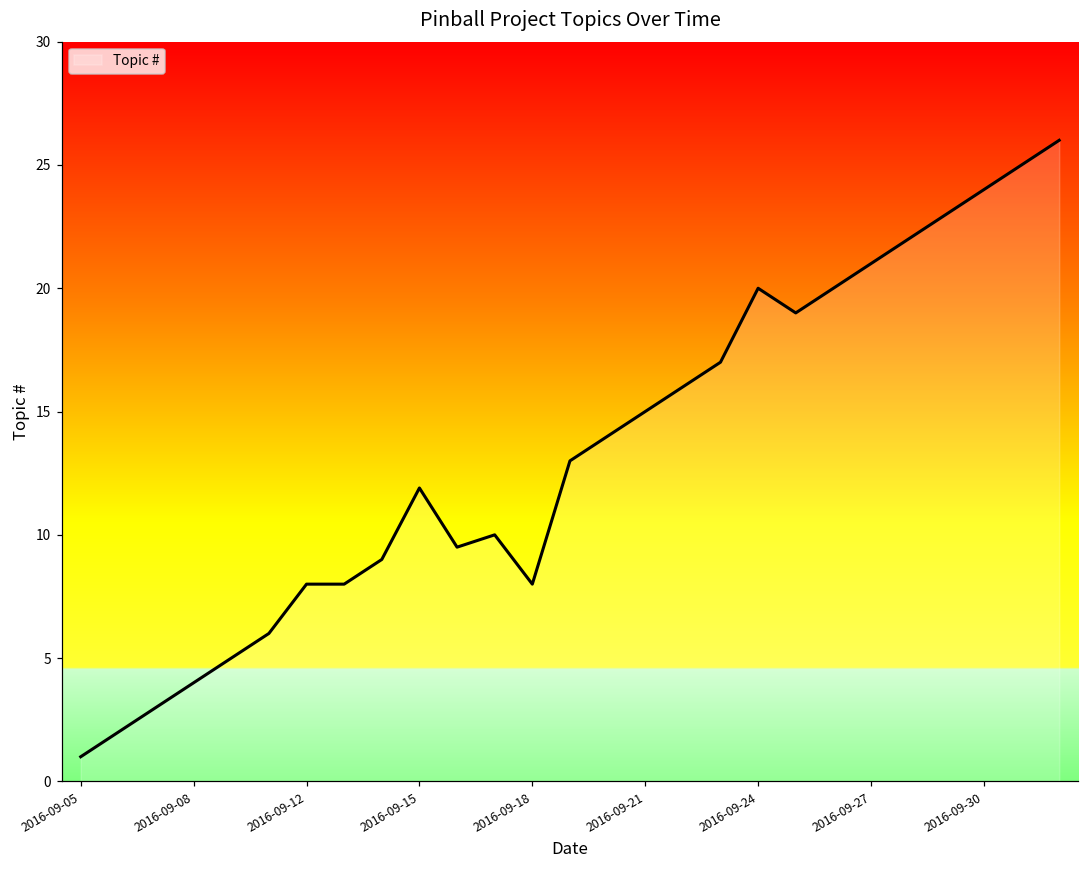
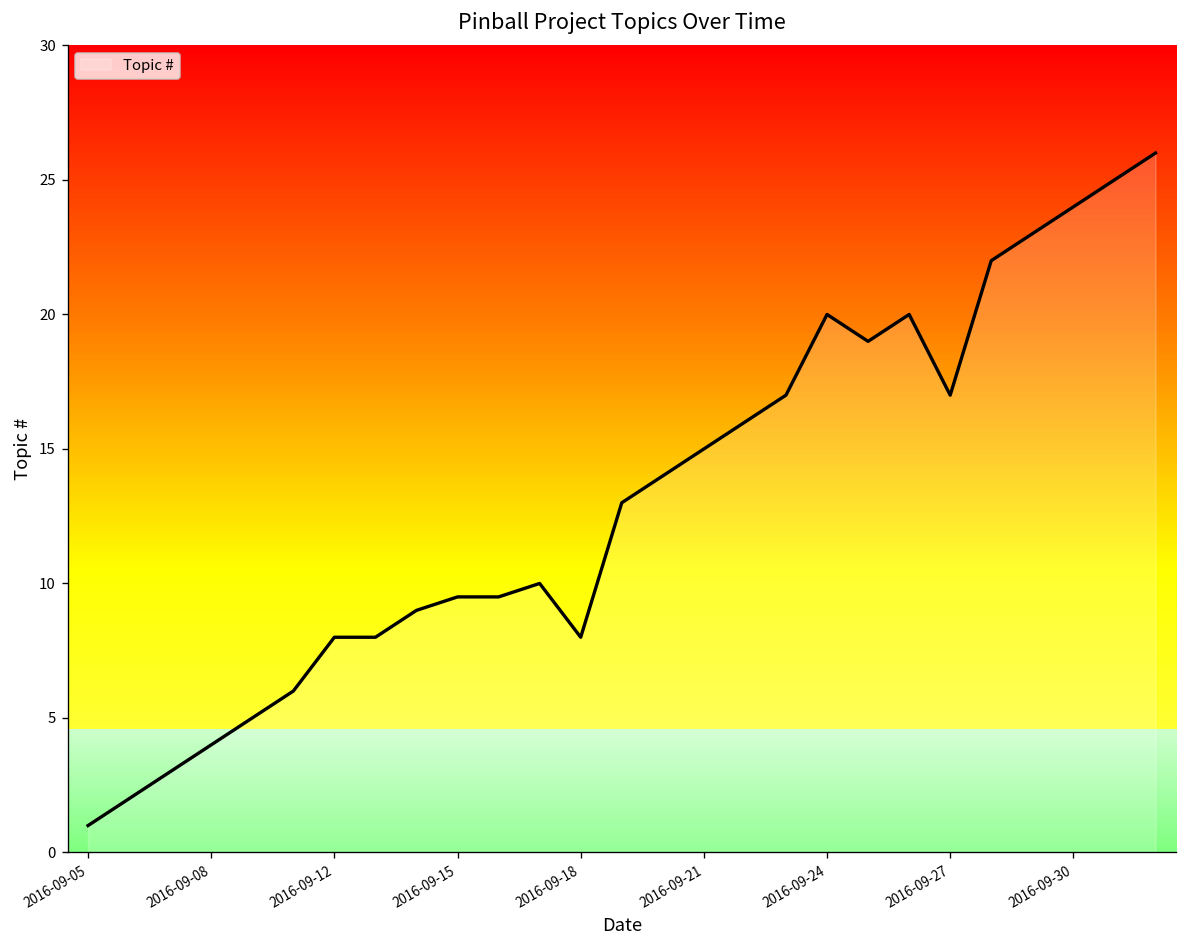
  {
    "2016-09-05": 1.0,
    "2016-09-08": 4.0,
    "2016-09-12": 8.0,
-   "2016-09-15": 11.9,
+   "2016-09-15": 9.5,
    "2016-09-18": 8.0,
    "2016-09-21": 15.0,
    "2016-09-24": 20.0,
-   "2016-09-27": 21,
+   "2016-09-27": 17,
    "2016-09-30": 24.0
  }
